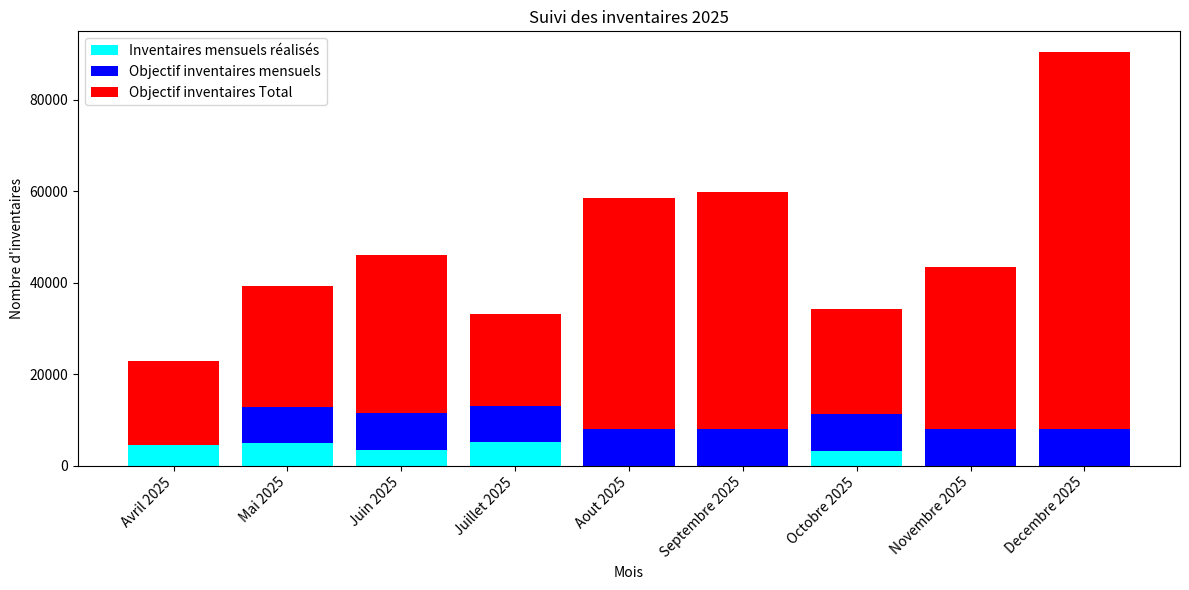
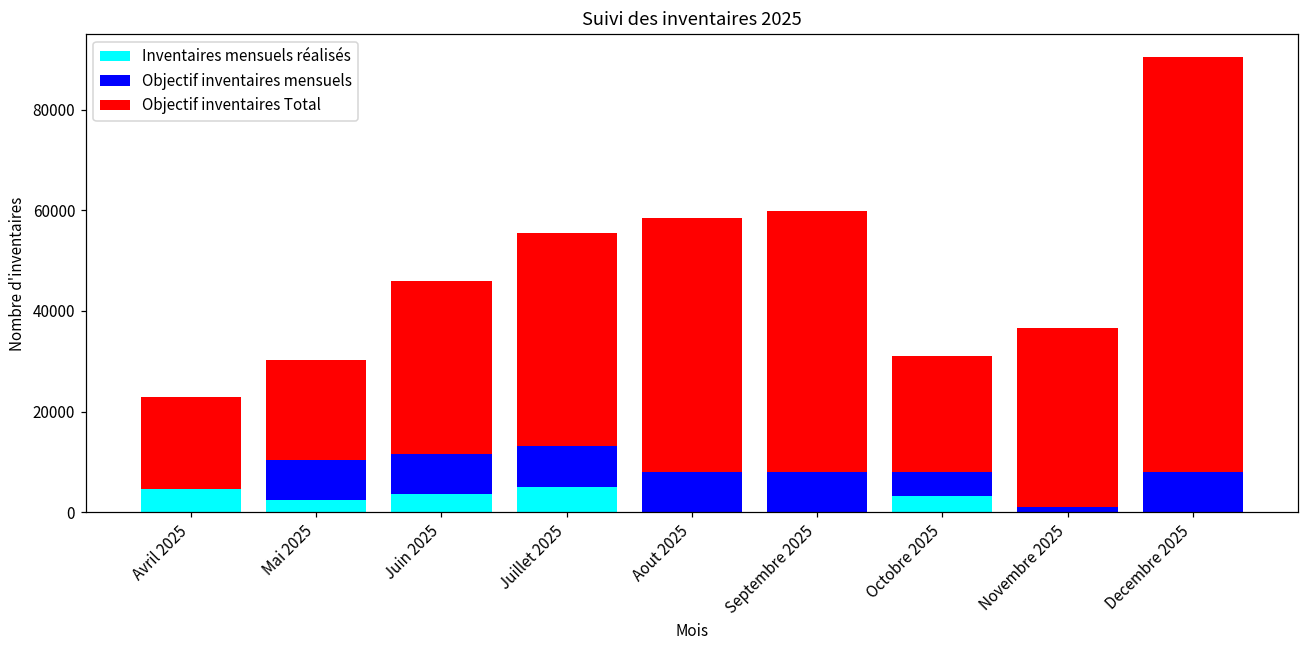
  {
    "Inventaires mensuels réalisés": {
      "Avril 2025": 5000,
-     "Mai 2025": 5000,
+     "Mai 2025": 2000,
      "Juin 2025": 4000,
      "Juillet 2025": 5000,
      "Aout 2025": 0,
      "Septembre 2025": 0,
      "Octobre 2025": 3000,
      "Novembre 2025": 0,
      "Decembre 2025": 0
    },
    "Objectif inventaires mensuels": {
      "Avril 2025": 0,
      "Mai 2025": 8000,
      "Juin 2025": 8000,
      "Juillet 2025": 8000,
      "Aout 2025": 8000,
      "Septembre 2025": 8000,
-     "Octobre 2025": 8000,
-     "Novembre 2025": 8000,
+     "Octobre 2025": 5000,
+     "Novembre 2025": 1000,
      "Decembre 2025": 8000
    },
    "Objectif inventaires Total": {
      "Avril 2025": 18000,
-     "Mai 2025": 26000,
+     "Mai 2025": 20000,
      "Juin 2025": 34000,
-     "Juillet 2025": 20000,
+     "Juillet 2025": 42000,
      "Aout 2025": 50000,
      "Septembre 2025": 52000,
      "Octobre 2025": 23000,
      "Novembre 2025": 36000,
      "Decembre 2025": 82000
    }
  }
